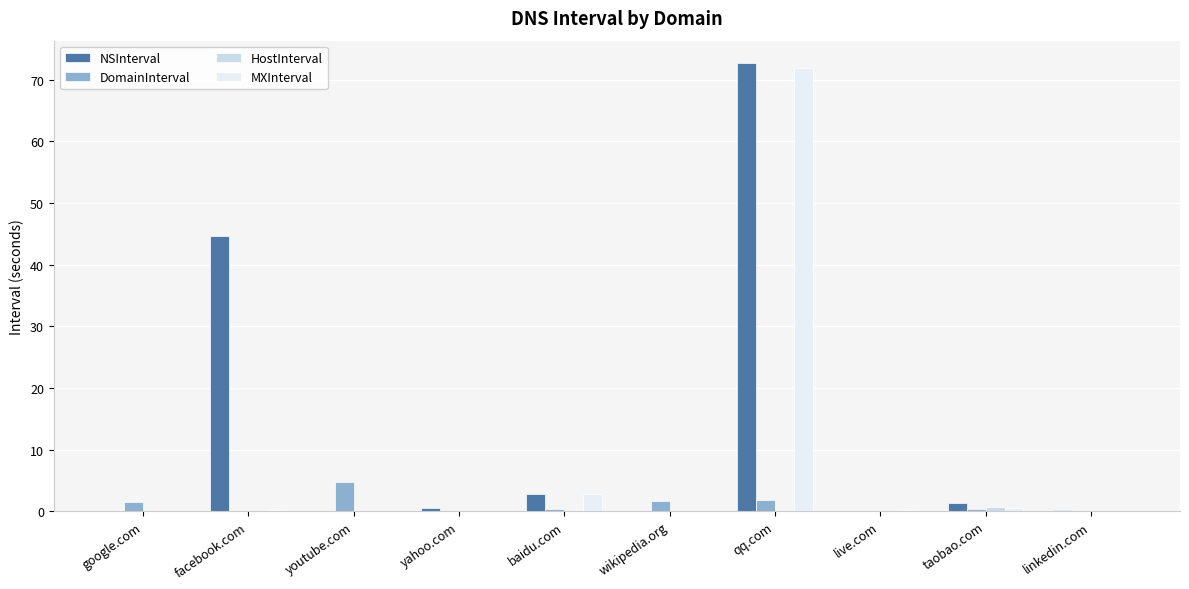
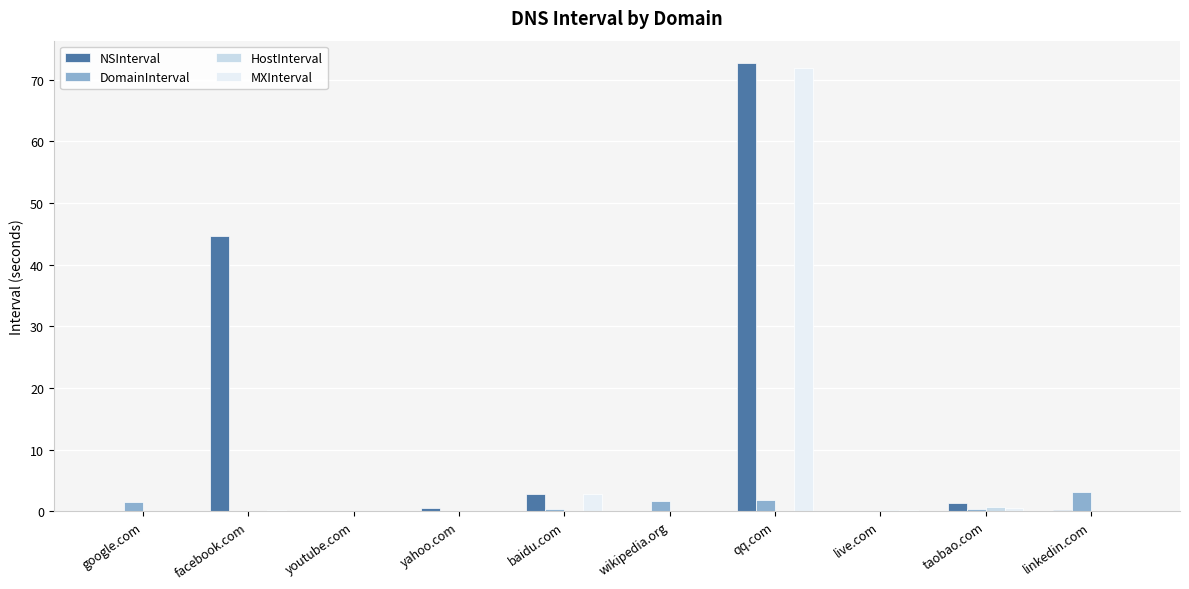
  {
    "NSInterval": {
      "facebook.com": 45,
      "yahoo.com": 1,
      "baidu.com": 3,
      "qq.com": 73,
      "taobao.com": 1
    },
    "DomainInterval": {
      "google.com": 2,
-     "youtube.com": 5,
+     "youtube.com": 0,
      "baidu.com": 0,
      "wikipedia.org": 2,
      "qq.com": 2,
-     "linkedin.com": 0
+     "linkedin.com": 3
    }
  }
